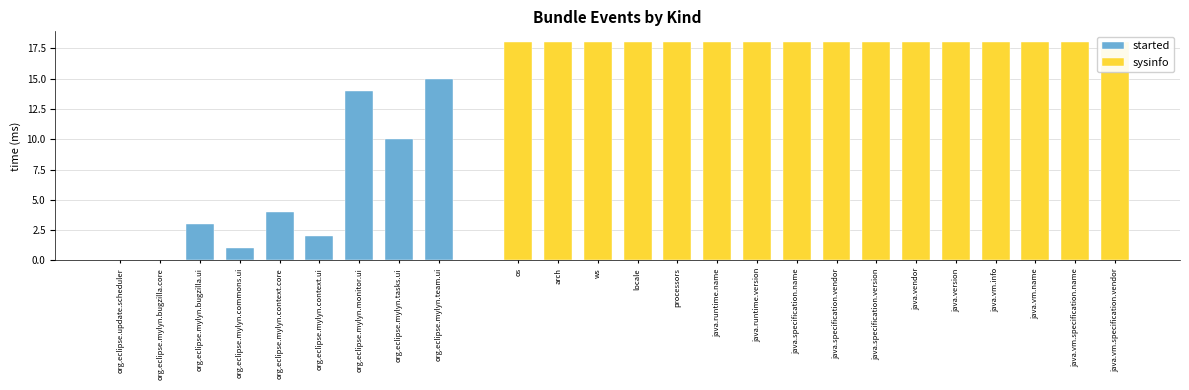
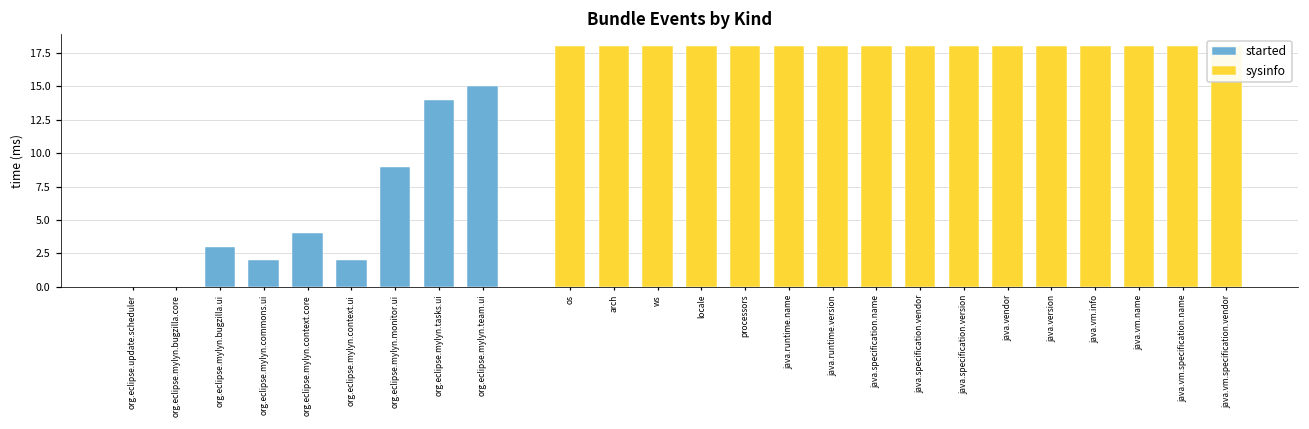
  {
    "started": {
      "org.eclipse.update.scheduler": 0.0,
      "org.eclipse.mylyn.bugzilla.core": 0.0,
      "org.eclipse.mylyn.bugzilla.ui": 3.0,
-     "org.eclipse.mylyn.commons.ui": 1.0,
+     "org.eclipse.mylyn.commons.ui": 2.0,
      "org.eclipse.mylyn.context.core": 4.0,
      "org.eclipse.mylyn.context.ui": 2.0,
-     "org.eclipse.mylyn.monitor.ui": 14.0,
-     "org.eclipse.mylyn.tasks.ui": 10.0,
+     "org.eclipse.mylyn.monitor.ui": 9.0,
+     "org.eclipse.mylyn.tasks.ui": 14.0,
      "org.eclipse.mylyn.team.ui": 15.0
    },
    "sysinfo": {
      "os": 18.0,
      "arch": 18.0,
      "ws": 18.0,
      "locale": 18.0,
      "processors": 18.0,
      "java.runtime.name": 18.0,
      "java.runtime.version": 18.0,
      "java.specification.name": 18.0,
      "java.specification.vendor": 18.0,
      "java.specification.version": 18.0,
      "java.vendor": 18.0,
      "java.version": 18.0,
      "java.vm.info": 18.0,
      "java.vm.name": 18.0,
      "java.vm.specification.name": 18.0
    }
  }
